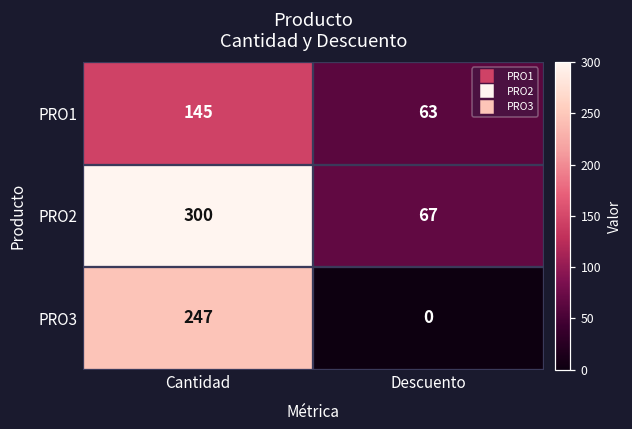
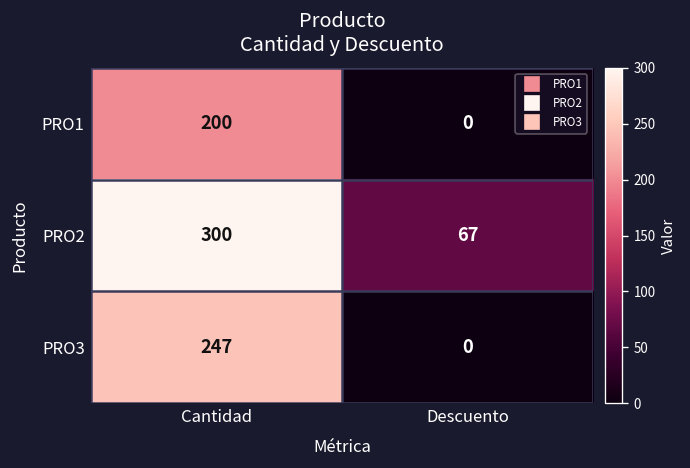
  {
    "PRO1": {
-     "Cantidad": 145,
-     "Descuento": 63
+     "Cantidad": 200,
+     "Descuento": 0
    },
    "PRO2": {
      "Cantidad": 300,
      "Descuento": 67
    },
    "PRO3": {
      "Cantidad": 247,
      "Descuento": 0
    }
  }
